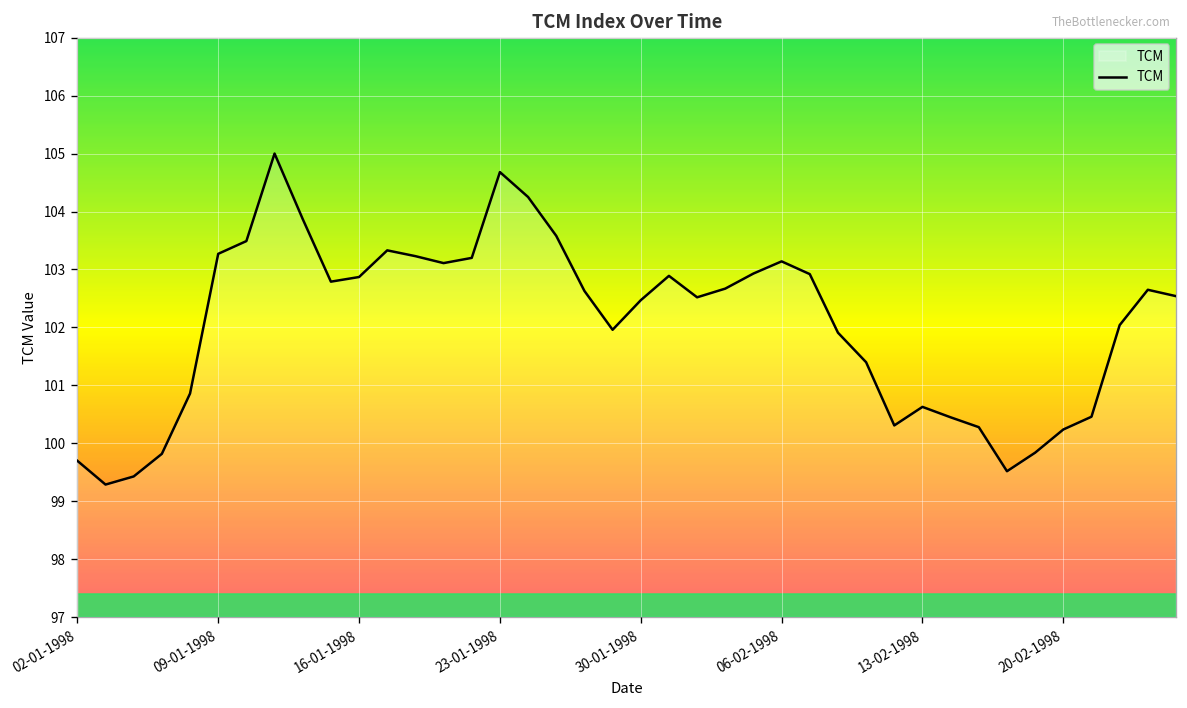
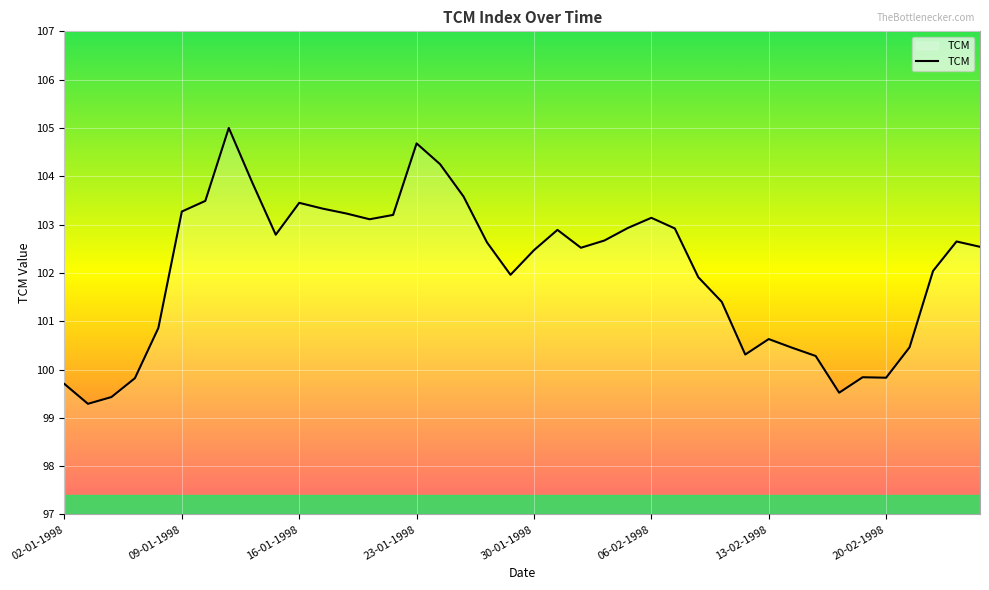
  {
    "02-01-1998": 99.7,
    "09-01-1998": 103.3,
-   "16-01-1998": 102.9,
+   "16-01-1998": 103.5,
    "23-01-1998": 104.7,
    "30-01-1998": 102.5,
    "06-02-1998": 103.1,
    "13-02-1998": 100.6,
-   "20-02-1998": 100.2
+   "20-02-1998": 99.8
  }
